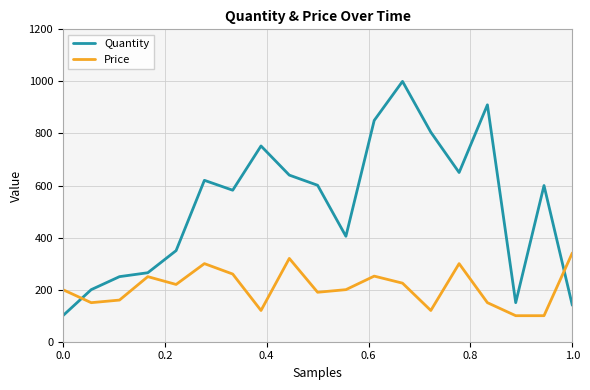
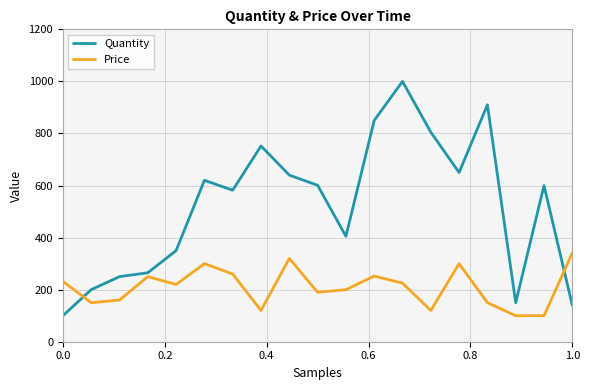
  {
    "Quantity": {
      "0.0": 100,
      "1.0": 140
    },
    "Price": {
-     "0.0": 200,
+     "0.0": 230,
      "1.0": 340
    }
  }
